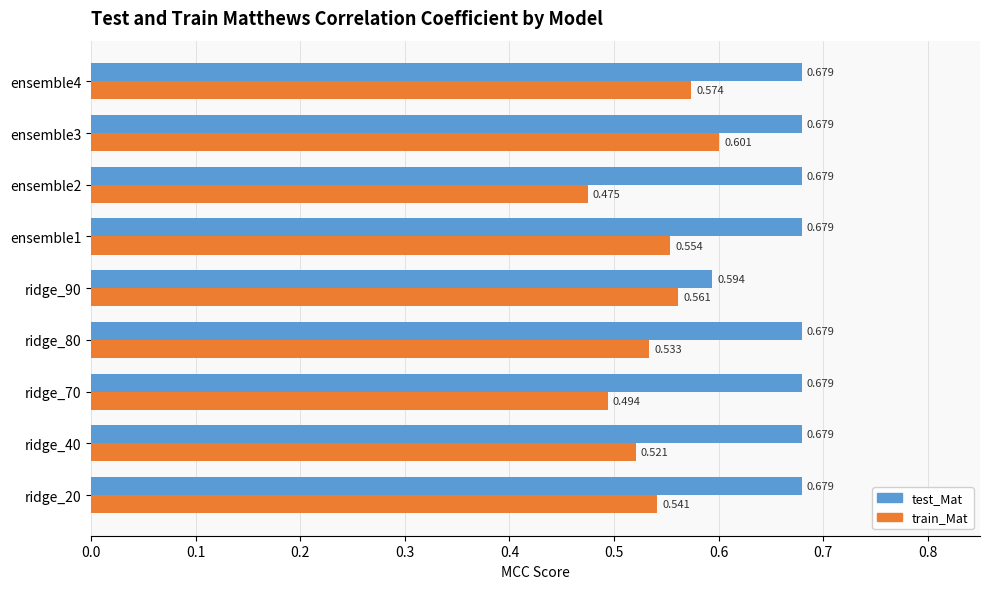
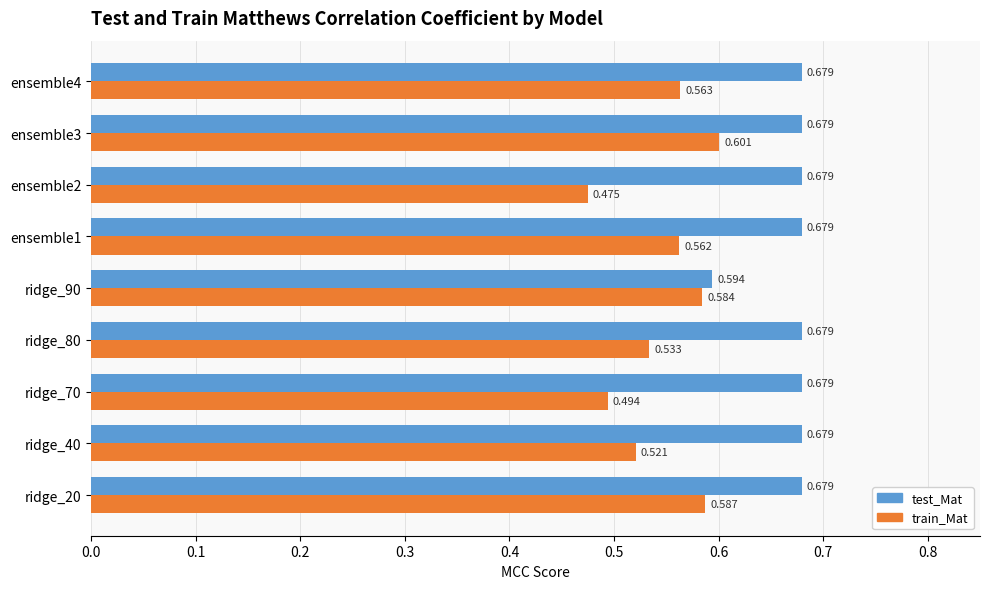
  {
    "test_Mat": {
      "ensemble4": 0.679,
      "ensemble3": 0.679,
      "ensemble2": 0.679,
      "ensemble1": 0.679,
      "ridge_90": 0.594,
      "ridge_80": 0.679,
      "ridge_70": 0.679,
      "ridge_40": 0.679,
      "ridge_20": 0.679
    },
    "train_Mat": {
-     "ensemble4": 0.574,
+     "ensemble4": 0.563,
      "ensemble3": 0.601,
      "ensemble2": 0.475,
-     "ensemble1": 0.554,
-     "ridge_90": 0.561,
+     "ensemble1": 0.562,
+     "ridge_90": 0.584,
      "ridge_80": 0.533,
      "ridge_70": 0.494,
      "ridge_40": 0.521,
-     "ridge_20": 0.541
+     "ridge_20": 0.587
    }
  }
